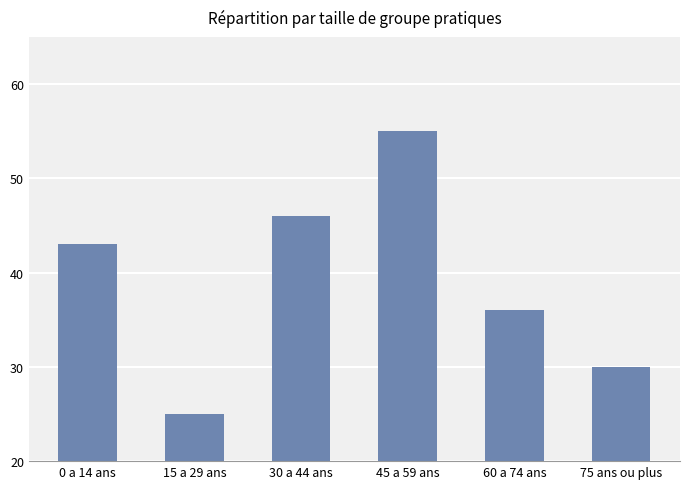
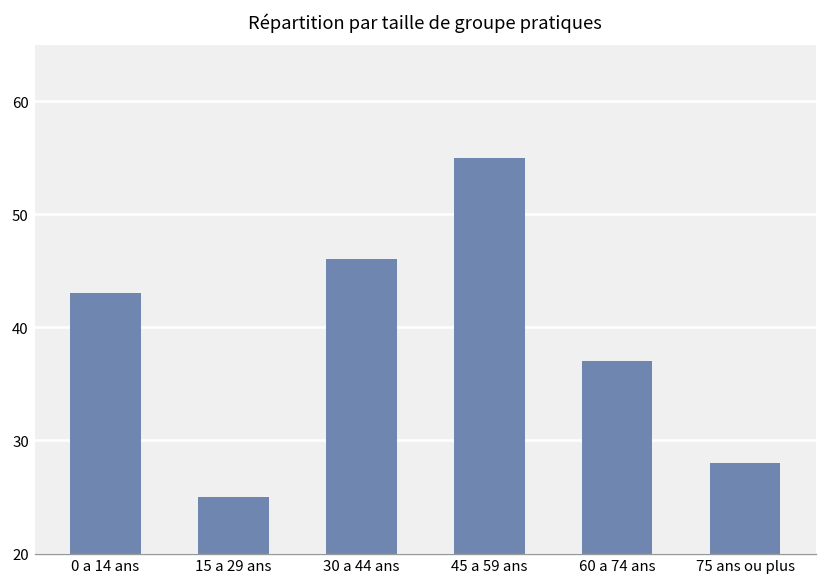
  {
    "0 a 14 ans": 43,
    "15 a 29 ans": 25,
    "30 a 44 ans": 46,
    "45 a 59 ans": 55,
-   "60 a 74 ans": 36,
-   "75 ans ou plus": 30
+   "60 a 74 ans": 37,
+   "75 ans ou plus": 28
  }
